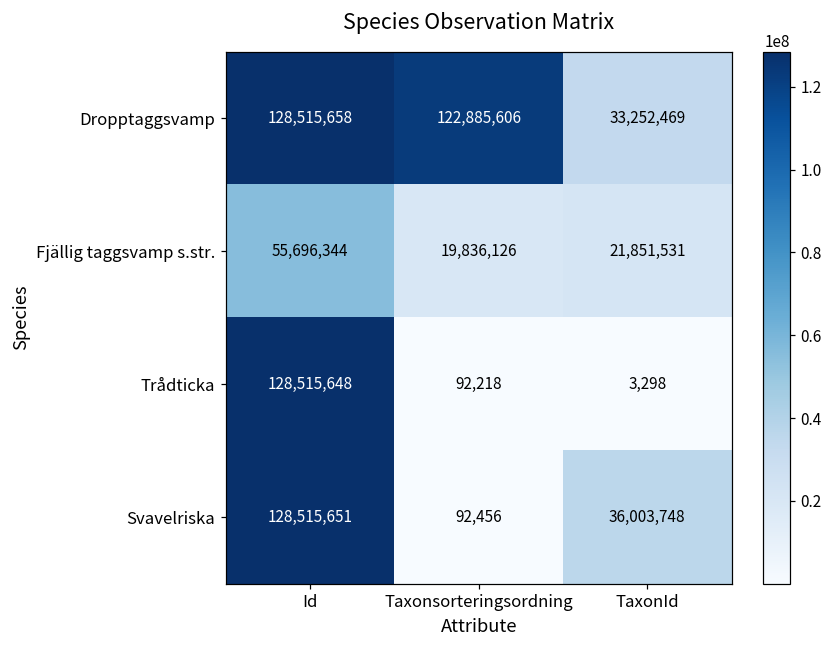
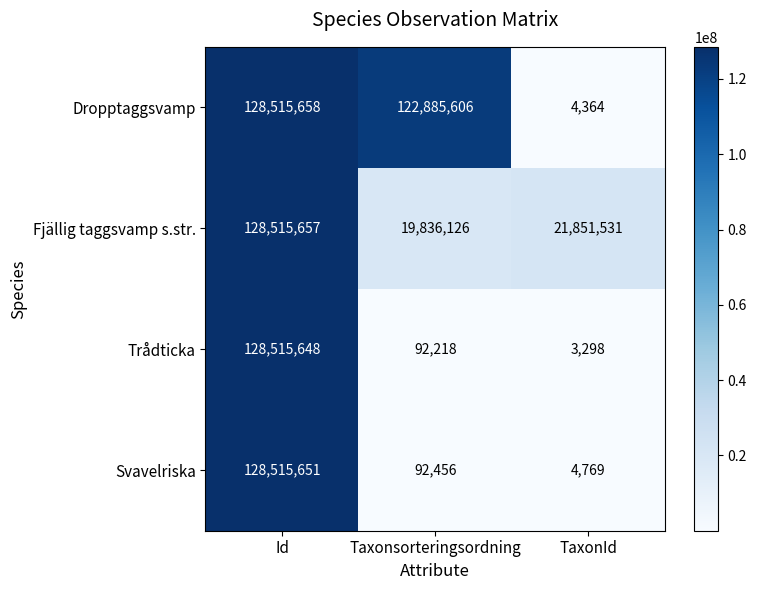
  {
    "Dropptaggsvamp": {
      "Id": "128,515,658",
      "Taxonsorteringsordning": "122,885,606",
-     "TaxonId": "33,252,469"
+     "TaxonId": "4,364"
    },
    "Fjällig taggsvamp s.str.": {
-     "Id": "55,696,344",
+     "Id": "128,515,657",
      "Taxonsorteringsordning": "19,836,126",
      "TaxonId": "21,851,531"
    },
    "Trådticka": {
      "Id": "128,515,648",
      "Taxonsorteringsordning": "92,218",
      "TaxonId": "3,298"
    },
    "Svavelriska": {
      "Id": "128,515,651",
      "Taxonsorteringsordning": "92,456",
-     "TaxonId": "36,003,748"
+     "TaxonId": "4,769"
    }
  }
